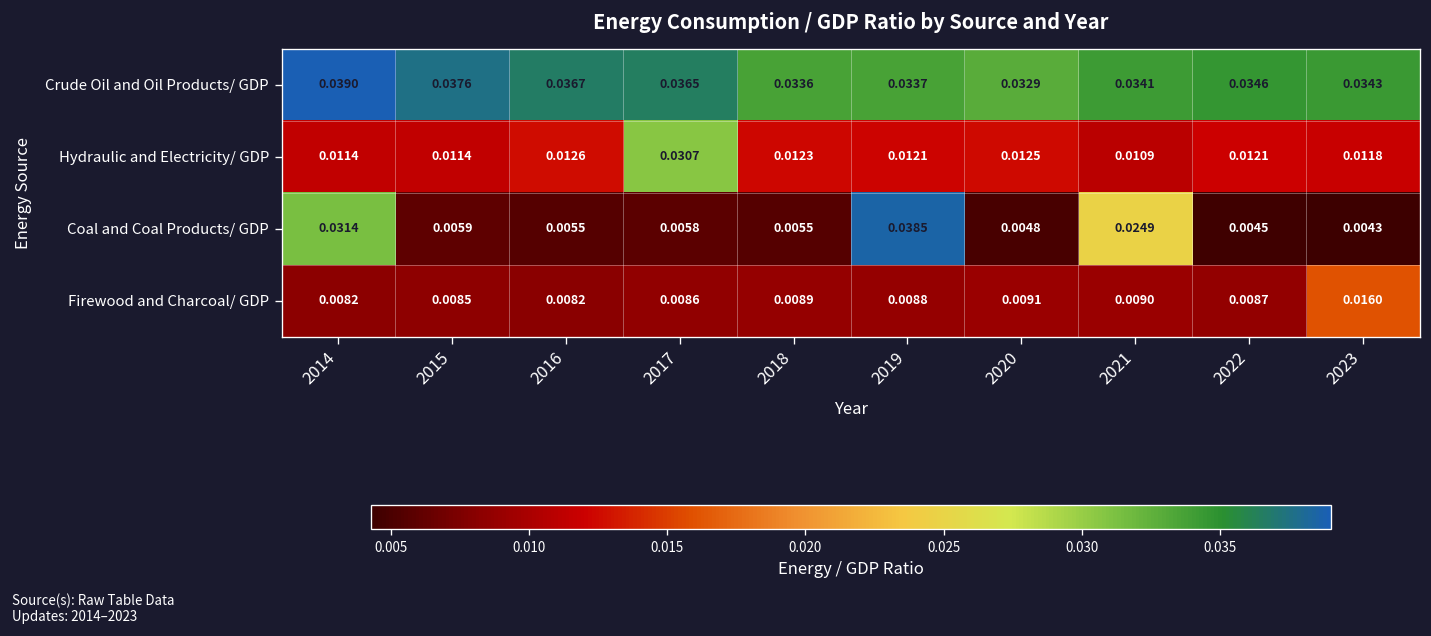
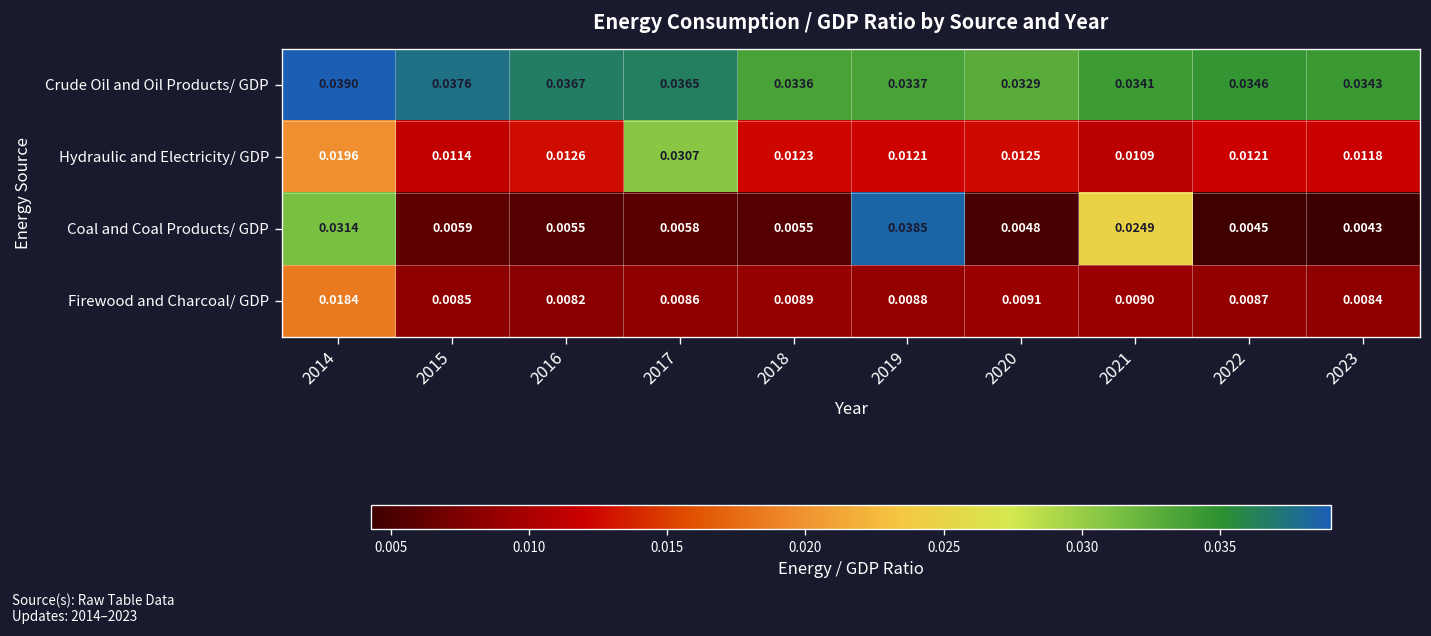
  {
    "Crude Oil and Oil Products/ GDP": {
      "2014": 0.0390,
      "2015": 0.0376,
      "2016": 0.0367,
      "2017": 0.0365,
      "2018": 0.0336,
      "2019": 0.0337,
      "2020": 0.0329,
      "2021": 0.0341,
      "2022": 0.0346,
      "2023": 0.0343
    },
    "Hydraulic and Electricity/ GDP": {
-     "2014": 0.0114,
+     "2014": 0.0196,
      "2015": 0.0114,
      "2016": 0.0126,
      "2017": 0.0307,
      "2018": 0.0123,
      "2019": 0.0121,
      "2020": 0.0125,
      "2021": 0.0109,
      "2022": 0.0121,
      "2023": 0.0118
    },
    "Coal and Coal Products/ GDP": {
      "2014": 0.0314,
      "2015": 0.0059,
      "2016": 0.0055,
      "2017": 0.0058,
      "2018": 0.0055,
      "2019": 0.0385,
      "2020": 0.0048,
      "2021": 0.0249,
      "2022": 0.0045,
      "2023": 0.0043
    },
    "Firewood and Charcoal/ GDP": {
-     "2014": 0.0082,
+     "2014": 0.0184,
      "2015": 0.0085,
      "2016": 0.0082,
      "2017": 0.0086,
      "2018": 0.0089,
      "2019": 0.0088,
      "2020": 0.0091,
      "2021": 0.0090,
      "2022": 0.0087,
-     "2023": 0.0160
+     "2023": 0.0084
    }
  }
